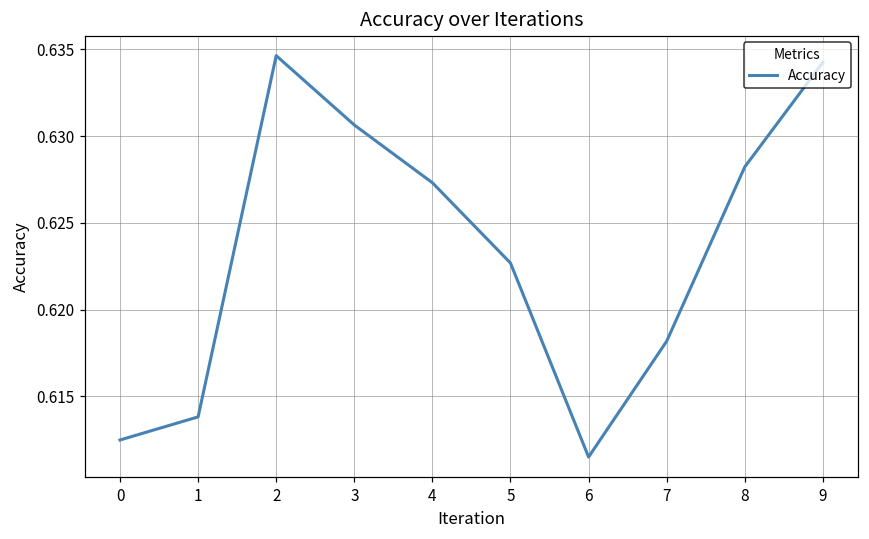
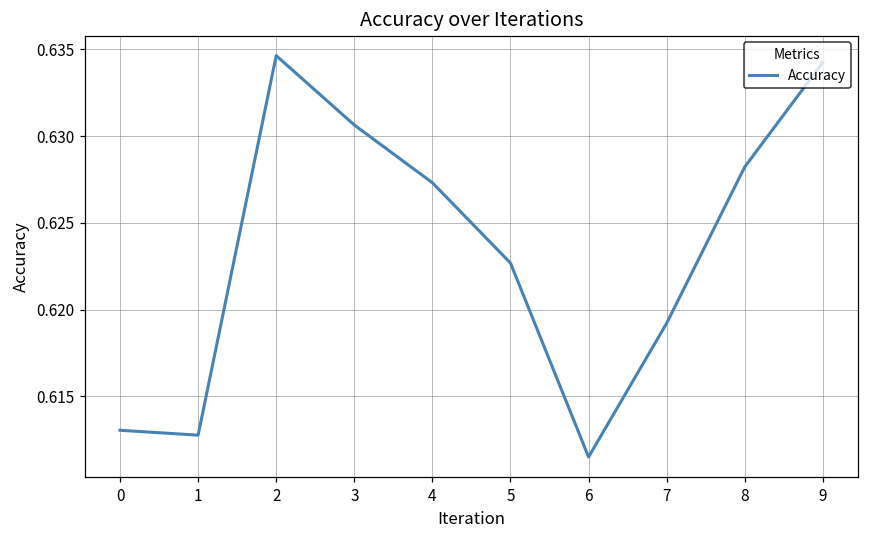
  {
-   "0": 0.6125,
-   "1": 0.6138,
+   "0": 0.6130,
+   "1": 0.6128,
    "2": 0.6346,
    "3": 0.6306,
    "4": 0.6273,
    "5": 0.6227,
    "6": 0.6115,
-   "7": 0.6182,
+   "7": 0.6192,
    "8": 0.6282
  }
